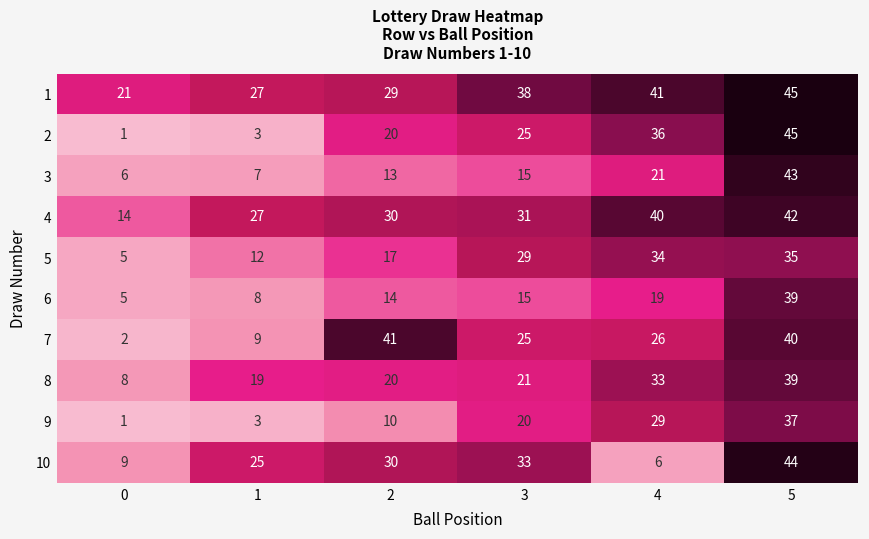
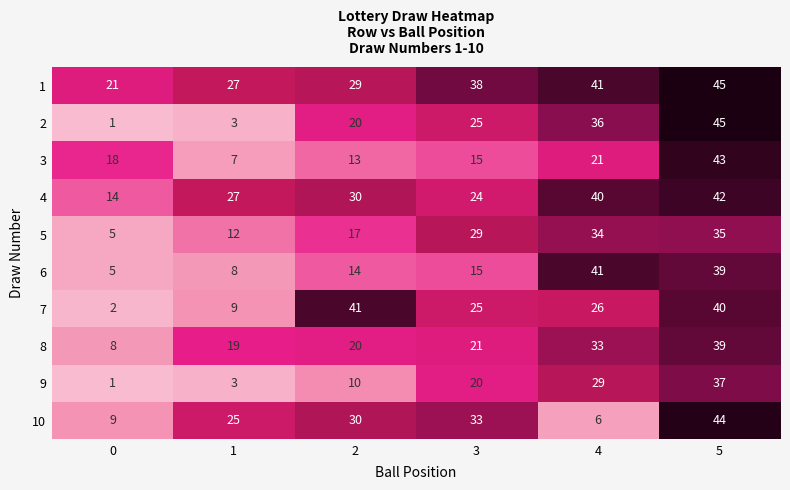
  {
    "1": {
      "0": 21,
      "1": 27,
      "2": 29,
      "3": 38,
      "4": 41,
      "5": 45
    },
    "2": {
      "0": 1,
      "1": 3,
      "2": 20,
      "3": 25,
      "4": 36,
      "5": 45
    },
    "3": {
-     "0": 6,
+     "0": 18,
      "1": 7,
      "2": 13,
      "3": 15,
      "4": 21,
      "5": 43
    },
    "4": {
      "0": 14,
      "1": 27,
      "2": 30,
-     "3": 31,
+     "3": 24,
      "4": 40,
      "5": 42
    },
    "5": {
      "0": 5,
      "1": 12,
      "2": 17,
      "3": 29,
      "4": 34,
      "5": 35
    },
    "6": {
      "0": 5,
      "1": 8,
      "2": 14,
      "3": 15,
-     "4": 19,
+     "4": 41,
      "5": 39
    },
    "7": {
      "0": 2,
      "1": 9,
      "2": 41,
      "3": 25,
      "4": 26,
      "5": 40
    },
    "8": {
      "0": 8,
      "1": 19,
      "2": 20,
      "3": 21,
      "4": 33,
      "5": 39
    },
    "9": {
      "0": 1,
      "1": 3,
      "2": 10,
      "3": 20,
      "4": 29,
      "5": 37
    },
    "10": {
      "0": 9,
      "1": 25,
      "2": 30,
      "3": 33,
      "4": 6,
      "5": 44
    }
  }
